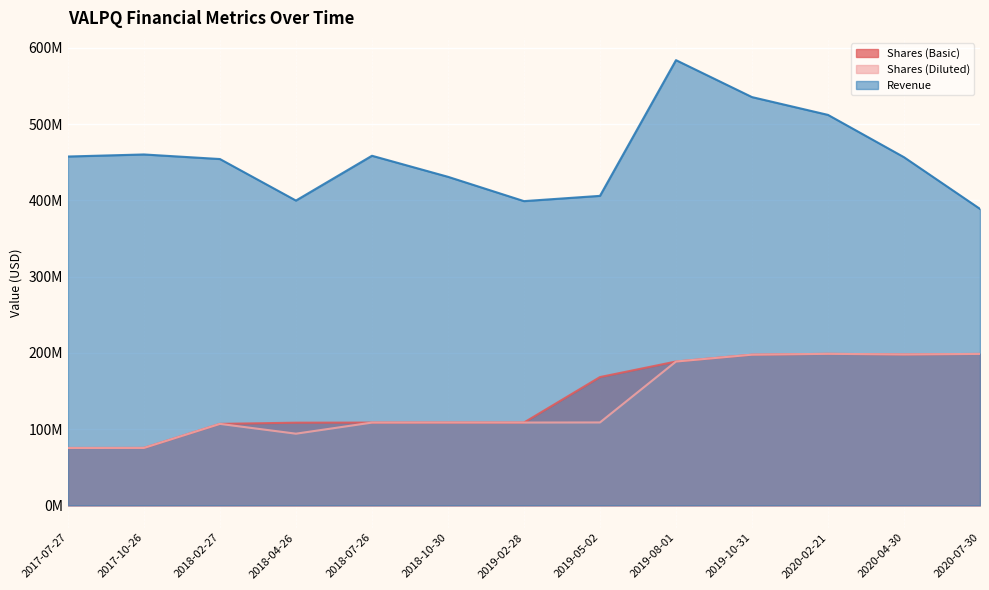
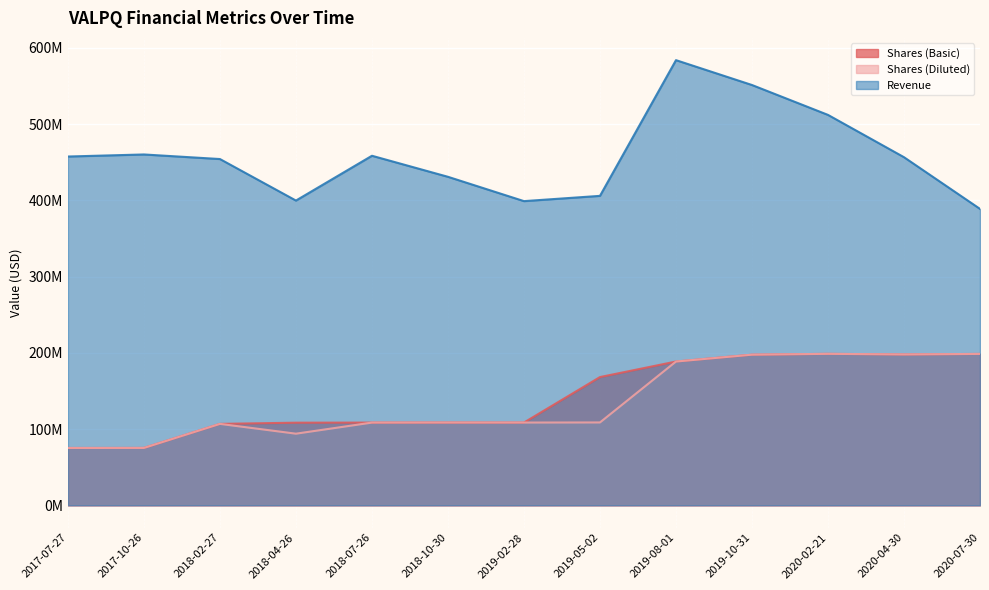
  {
    "Shares (Basic)": {
      "2018-04-26": 110000000,
      "2019-05-02": 170000000
    },
    "Shares (Diluted)": {
      "2018-04-26": 90000000,
      "2019-05-02": 110000000
    },
    "Revenue": {
      "2017-07-27": 460000000,
      "2017-10-26": 460000000,
      "2018-02-27": 450000000,
      "2018-04-26": 400000000,
      "2018-07-26": 460000000,
      "2018-10-30": 430000000,
      "2019-02-28": 400000000,
      "2019-05-02": 410000000,
      "2019-08-01": 580000000,
-     "2019-10-31": 540000000,
+     "2019-10-31": 550000000,
      "2020-02-21": 510000000,
      "2020-04-30": 460000000,
      "2020-07-30": 390000000
    }
  }
